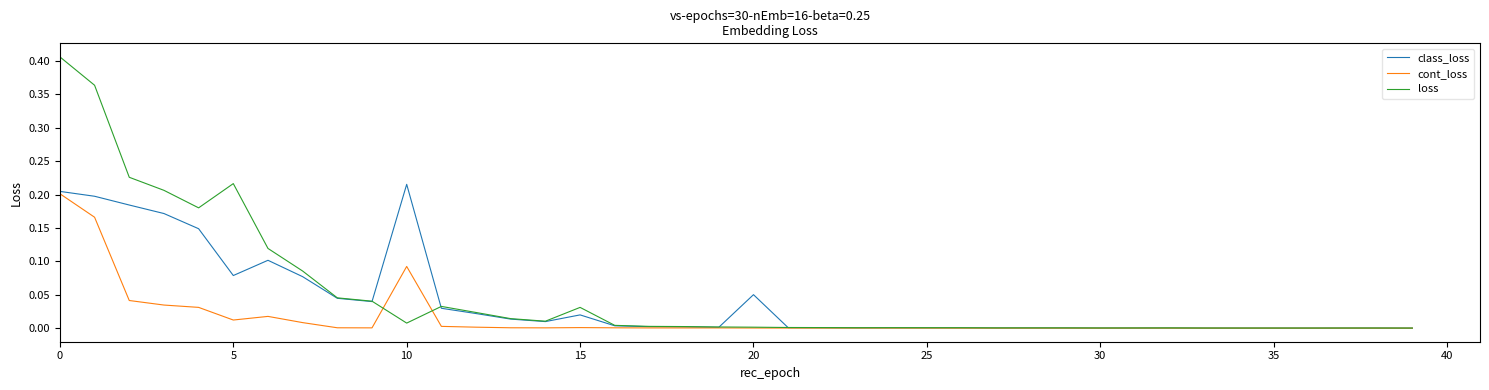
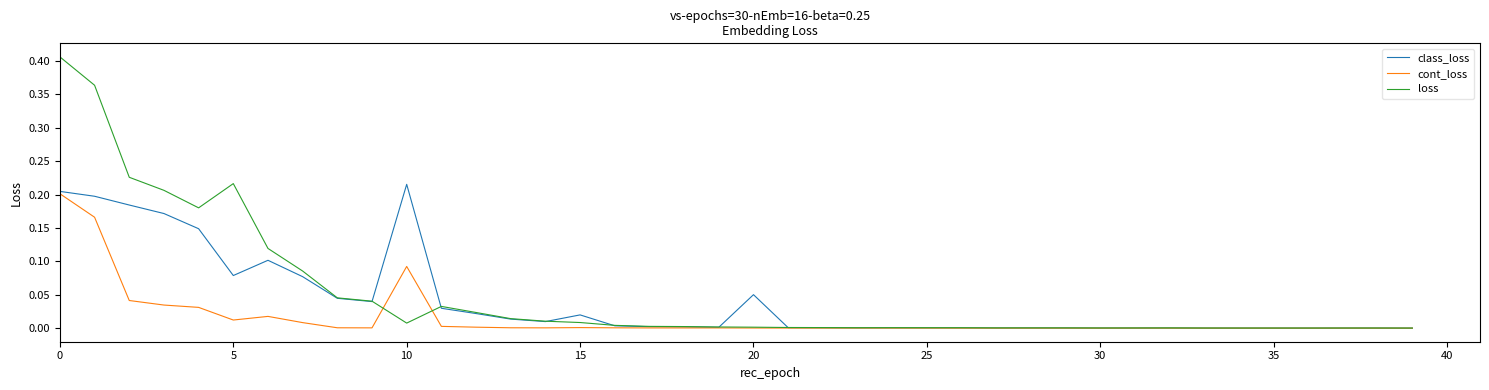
  {
    "class_loss": {
      "5": 0.08,
      "10": 0.22,
      "15": 0.02,
      "20": 0.05
    },
    "cont_loss": {
      "5": 0.01,
      "10": 0.09,
      "15": 0.00
    },
    "loss": {
      "0": 0.41,
      "5": 0.22,
      "10": 0.01,
-     "15": 0.03
+     "15": 0.01
    }
  }
